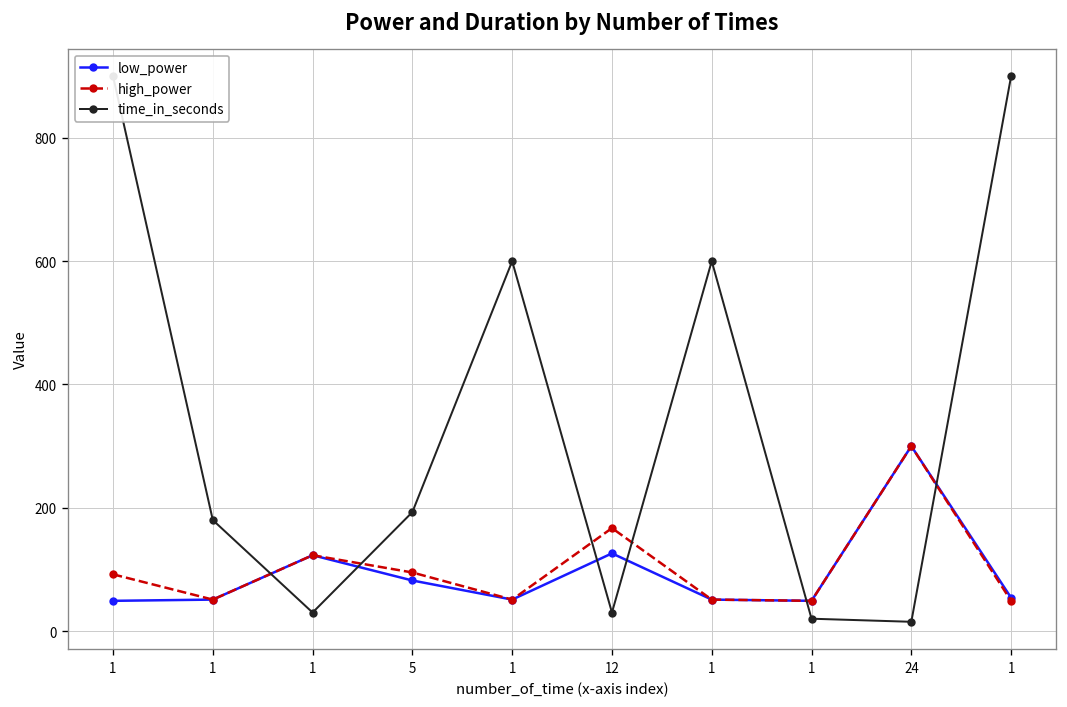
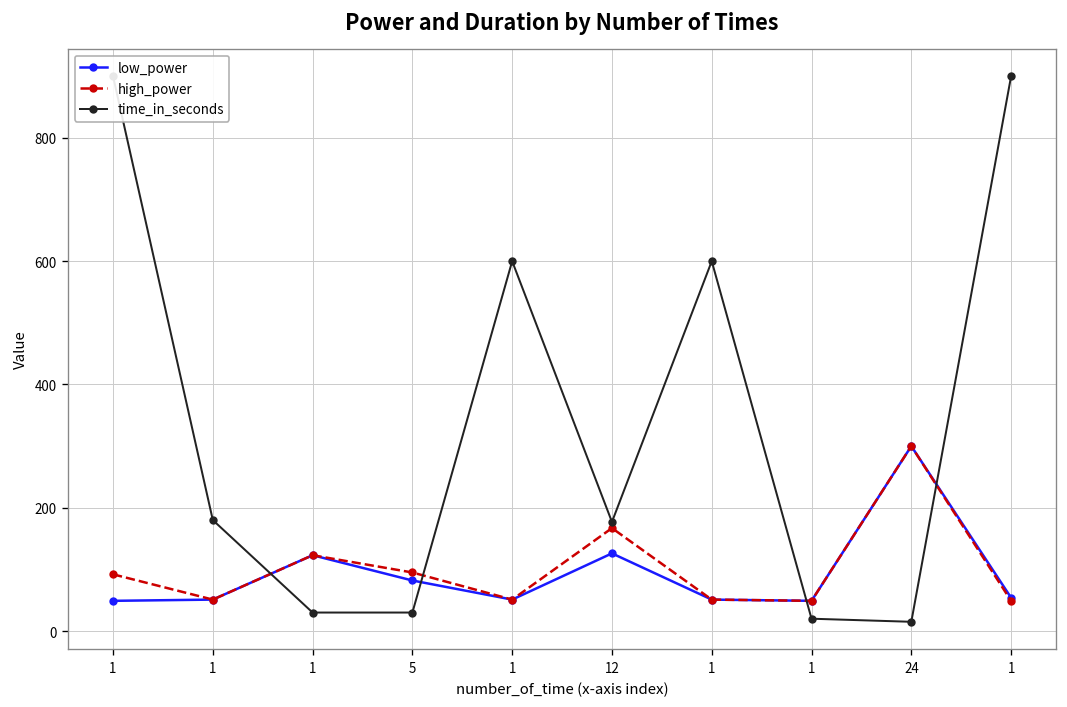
  {
    "low_power": {
      "5": 80,
      "12": 130
    },
    "high_power": {
      "5": 100,
      "12": 170
    },
    "time_in_seconds": {
-     "5": 190,
-     "12": 30,
+     "5": 30,
+     "12": 180,
      "24": 20
    }
  }
